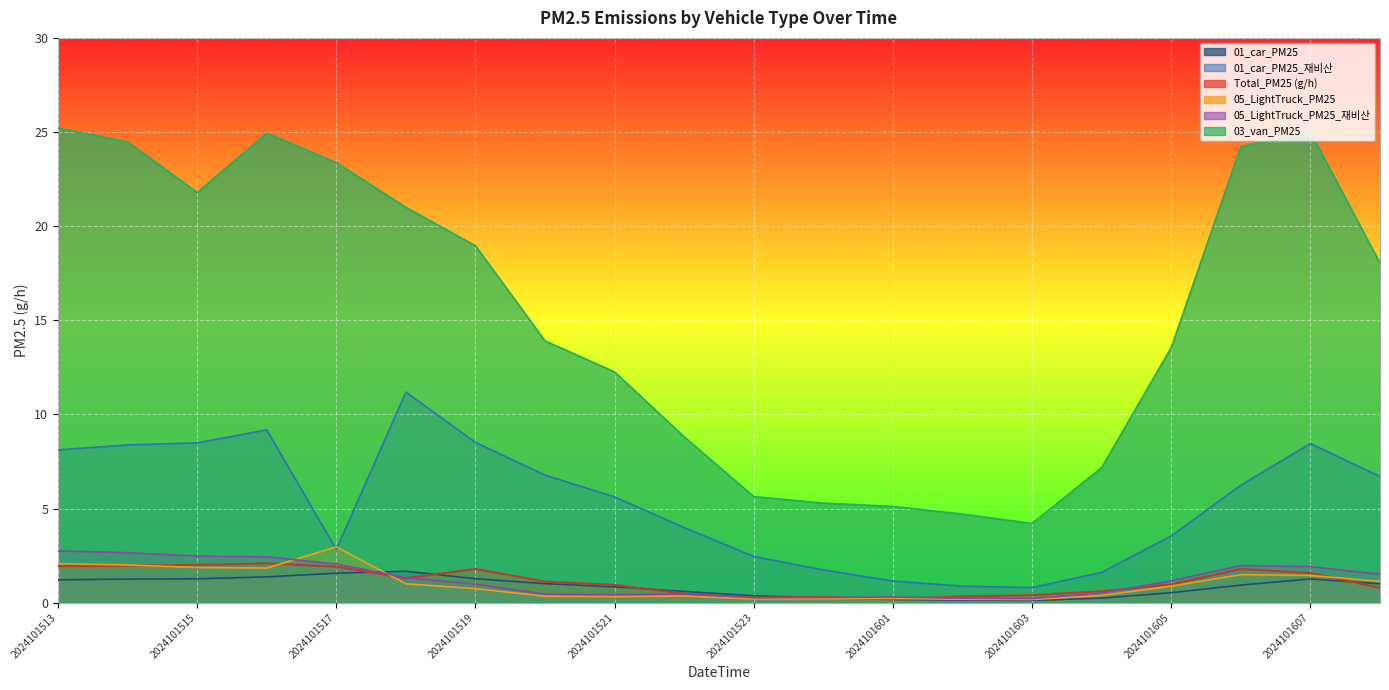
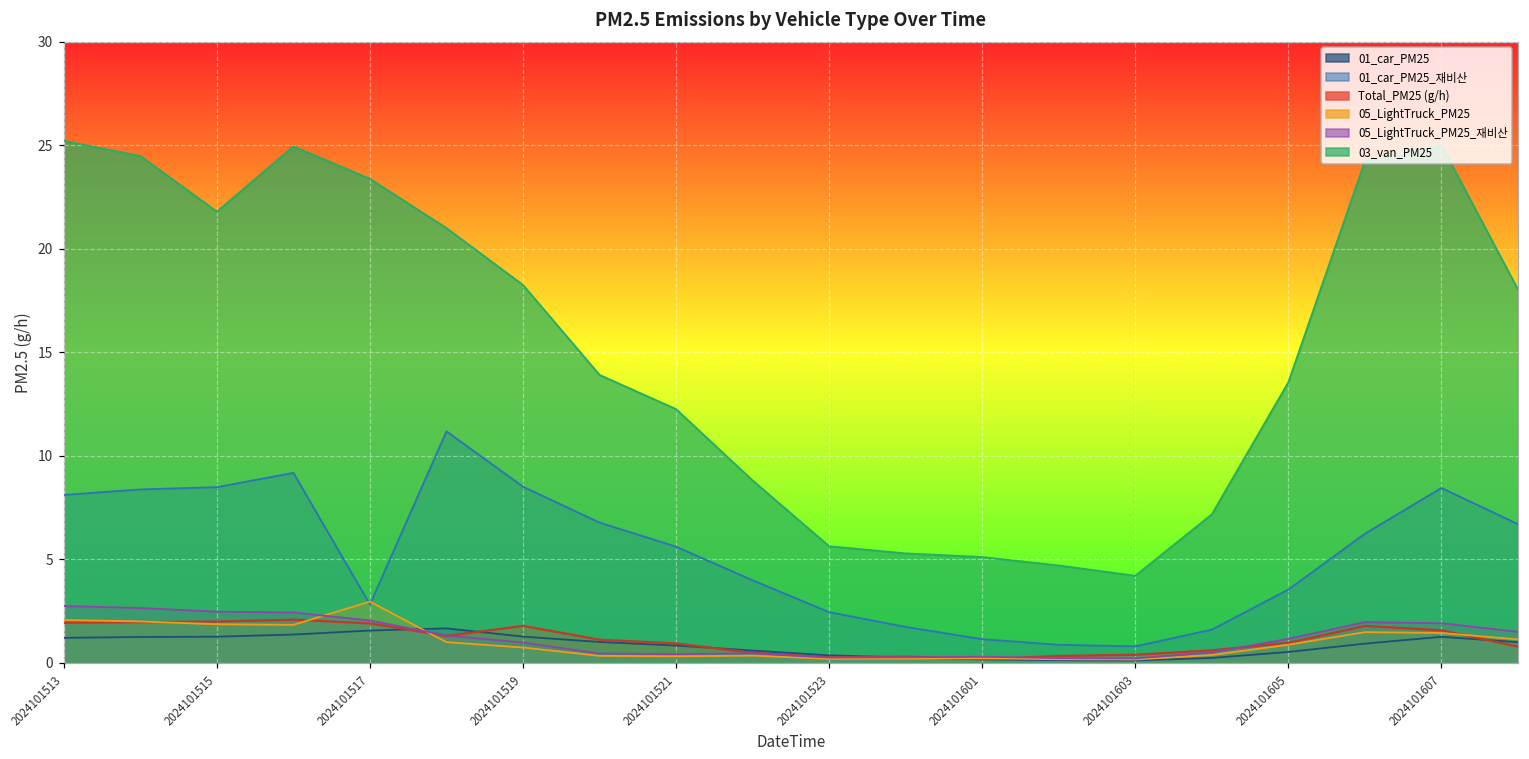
  {
    "01_car_PM25": {
      "2024101513": 1.2,
      "2024101515": 1.3,
      "2024101517": 1.6,
      "2024101519": 1.3,
      "2024101605": 0.5,
      "2024101607": 1.3
    },
    "01_car_PM25_재비산": {
      "2024101513": 8.1,
      "2024101515": 8.5,
      "2024101517": 2.8,
      "2024101519": 8.5,
      "2024101521": 5.6,
      "2024101523": 2.5,
      "2024101601": 1.1,
      "2024101603": 0.8,
      "2024101605": 3.5,
      "2024101607": 8.4
    },
    "Total_PM25 (g/h)": {
      "2024101513": 1.9,
      "2024101517": 1.9,
      "2024101519": 1.8,
      "2024101603": 0.4
    },
    "05_LightTruck_PM25": {
      "2024101513": 2.1,
      "2024101517": 3.0,
      "2024101519": 0.7
    },
    "05_LightTruck_PM25_재비산": {
      "2024101513": 2.7,
      "2024101515": 2.5,
      "2024101517": 2.0,
      "2024101519": 1.0,
      "2024101605": 1.2,
      "2024101607": 1.9
    },
    "03_van_PM25": {
      "2024101513": 25.2,
      "2024101515": 21.8,
      "2024101517": 23.4,
-     "2024101519": 19.0,
+     "2024101519": 18.2,
      "2024101521": 12.3,
      "2024101523": 5.6,
      "2024101601": 5.1,
      "2024101603": 4.2,
      "2024101605": 13.6
    }
  }
